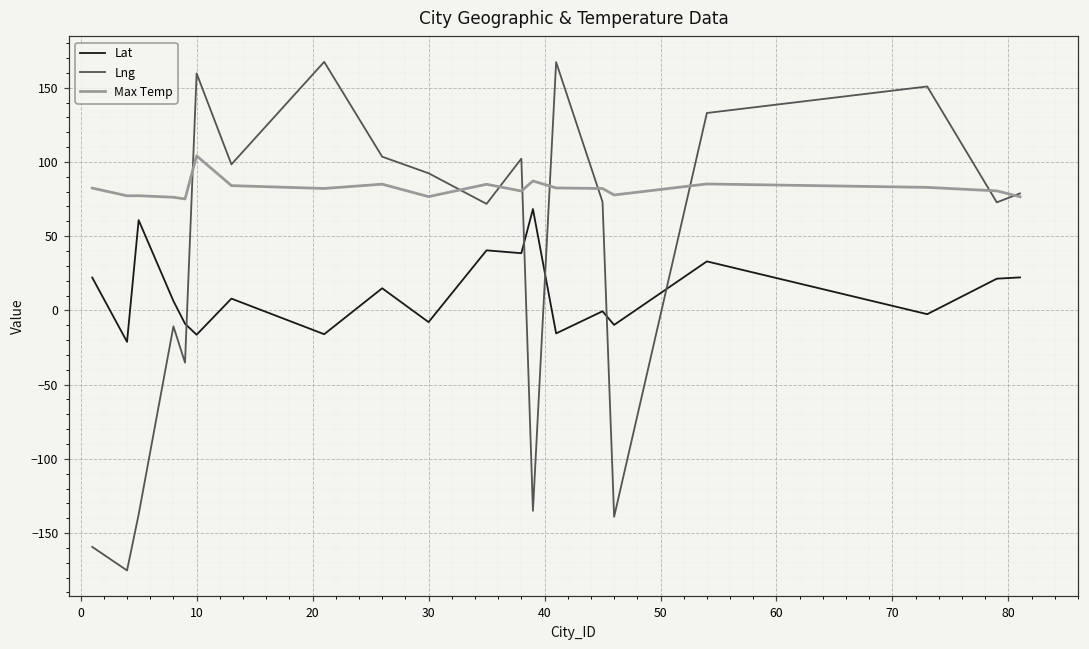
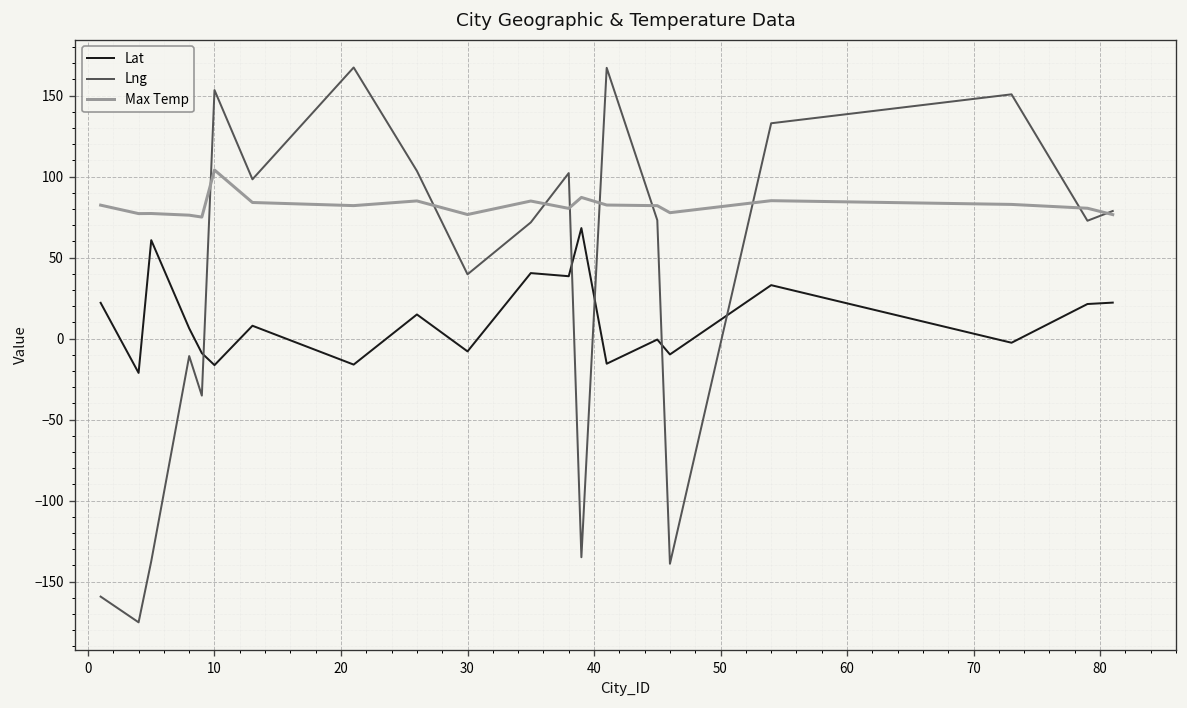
  {
    "Lat": {
      "10": -16,
      "30": -8
    },
    "Lng": {
-     "10": 160,
-     "30": 92
+     "10": 153,
+     "30": 40
    },
    "Max Temp": {
      "10": 104,
      "30": 77
    }
  }
